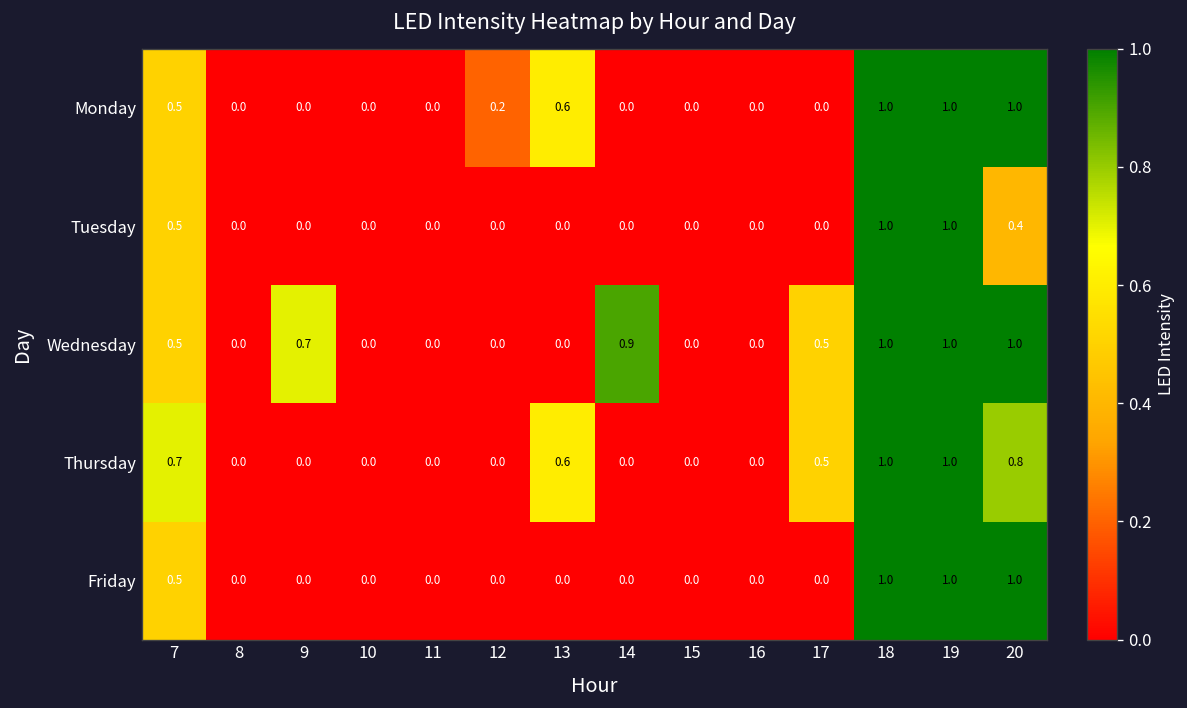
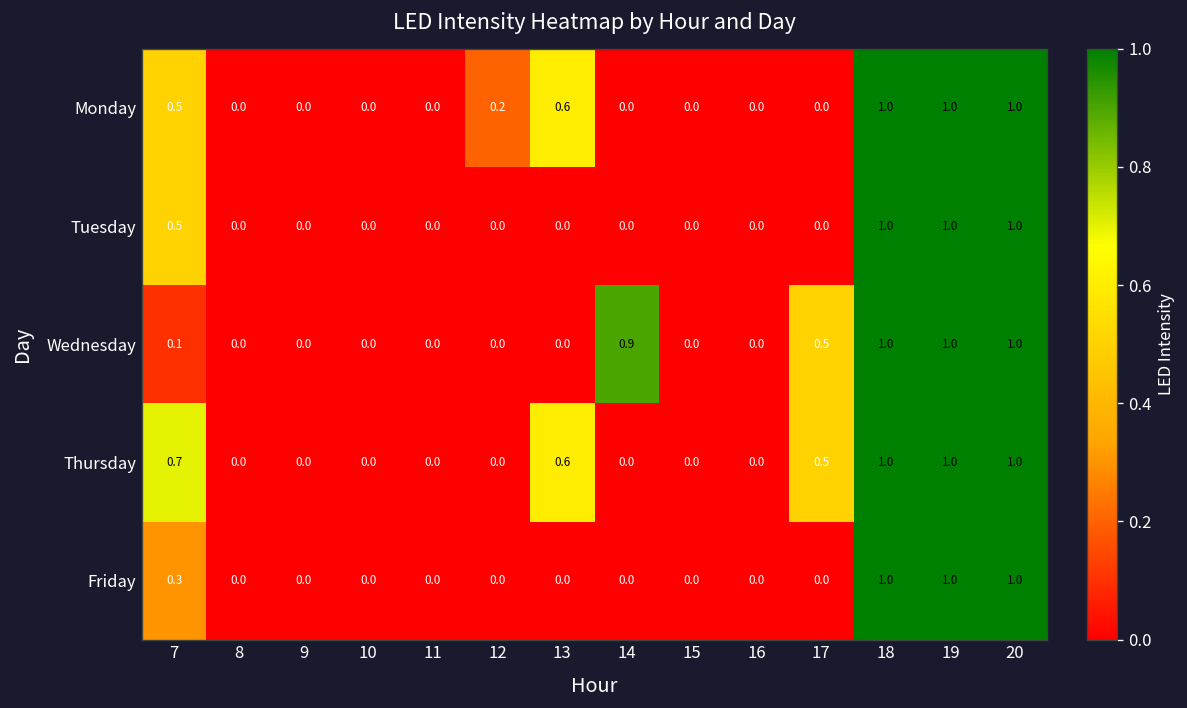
  {
    "Monday": {
      "7": 0.5,
      "8": 0.0,
      "9": 0.0,
      "10": 0.0,
      "11": 0.0,
      "12": 0.2,
      "13": 0.6,
      "14": 0.0,
      "15": 0.0,
      "16": 0.0,
      "17": 0.0,
      "18": 1.0,
      "19": 1.0,
      "20": 1.0
    },
    "Tuesday": {
      "7": 0.5,
      "8": 0.0,
      "9": 0.0,
      "10": 0.0,
      "11": 0.0,
      "12": 0.0,
      "13": 0.0,
      "14": 0.0,
      "15": 0.0,
      "16": 0.0,
      "17": 0.0,
      "18": 1.0,
      "19": 1.0,
-     "20": 0.4
+     "20": 1.0
    },
    "Wednesday": {
-     "7": 0.5,
+     "7": 0.1,
      "8": 0.0,
-     "9": 0.7,
+     "9": 0.0,
      "10": 0.0,
      "11": 0.0,
      "12": 0.0,
      "13": 0.0,
      "14": 0.9,
      "15": 0.0,
      "16": 0.0,
      "17": 0.5,
      "18": 1.0,
      "19": 1.0,
      "20": 1.0
    },
    "Thursday": {
      "7": 0.7,
      "8": 0.0,
      "9": 0.0,
      "10": 0.0,
      "11": 0.0,
      "12": 0.0,
      "13": 0.6,
      "14": 0.0,
      "15": 0.0,
      "16": 0.0,
      "17": 0.5,
      "18": 1.0,
      "19": 1.0,
-     "20": 0.8
+     "20": 1.0
    },
    "Friday": {
-     "7": 0.5,
+     "7": 0.3,
      "8": 0.0,
      "9": 0.0,
      "10": 0.0,
      "11": 0.0,
      "12": 0.0,
      "13": 0.0,
      "14": 0.0,
      "15": 0.0,
      "16": 0.0,
      "17": 0.0,
      "18": 1.0,
      "19": 1.0,
      "20": 1.0
    }
  }
